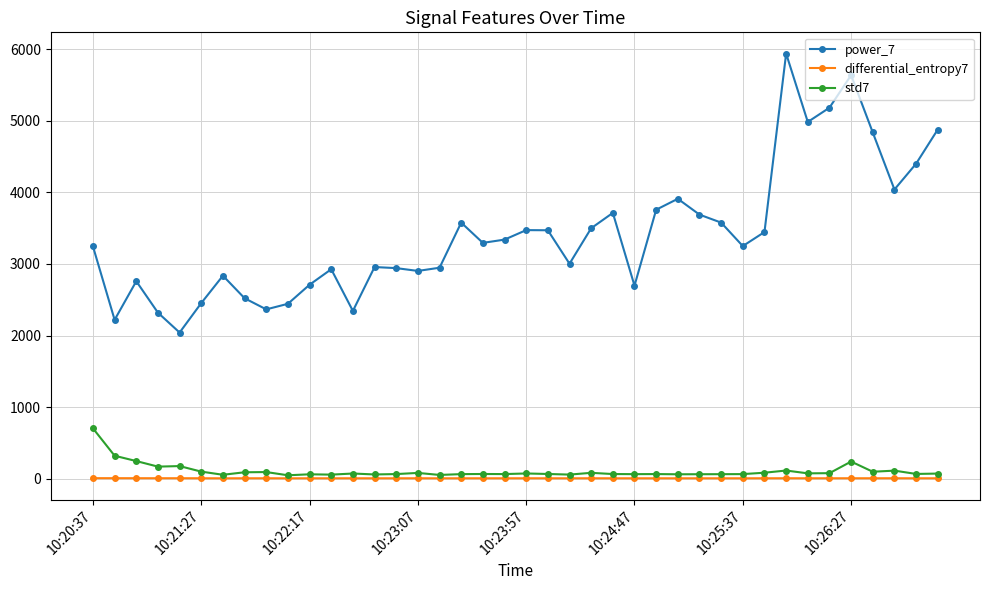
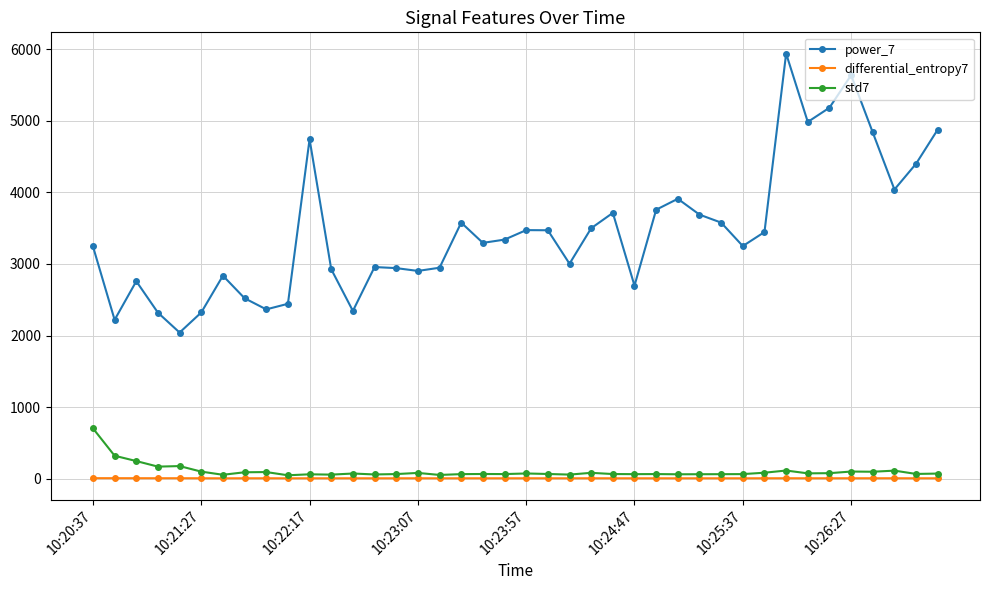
  {
    "power_7": {
      "10:20:37": 3200,
-     "10:21:27": 2500,
-     "10:22:17": 2700,
+     "10:21:27": 2300,
+     "10:22:17": 4700,
      "10:23:07": 2900,
      "10:23:57": 3500,
      "10:24:47": 2700,
      "10:25:37": 3200
    },
    "differential_entropy7": {
      "10:20:37": 0,
      "10:21:27": 0,
      "10:22:17": 0,
      "10:23:07": 0,
      "10:23:57": 0,
      "10:24:47": 0,
      "10:25:37": 0,
      "10:26:27": 0
    },
    "std7": {
      "10:20:37": 700,
      "10:21:27": 100,
      "10:22:17": 100,
      "10:23:07": 100,
      "10:23:57": 100,
      "10:24:47": 100,
      "10:25:37": 100,
-     "10:26:27": 200
+     "10:26:27": 100
    }
  }
